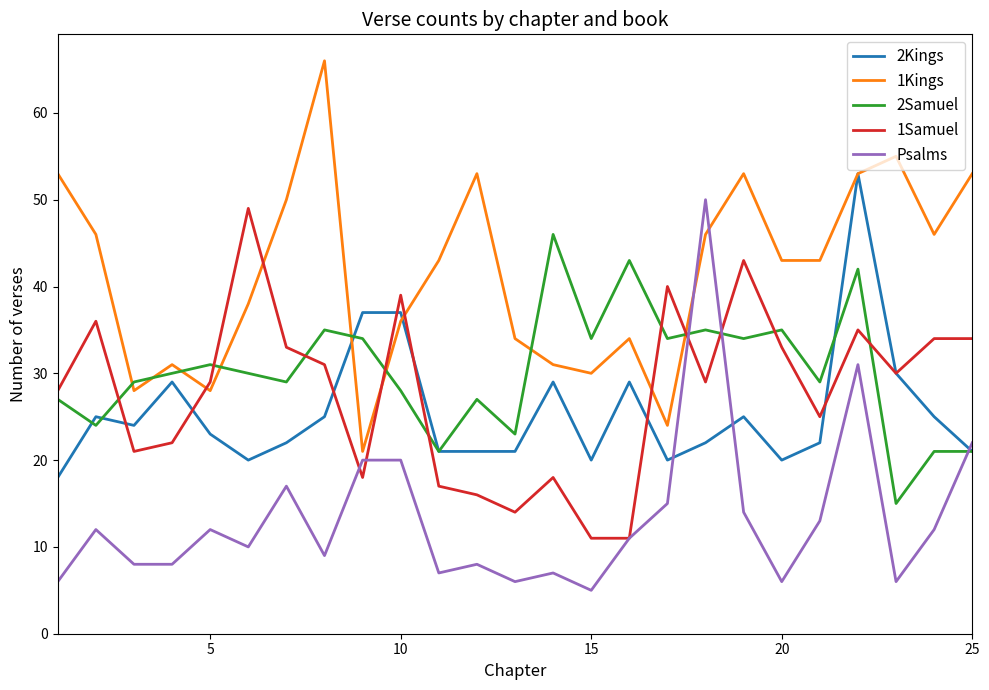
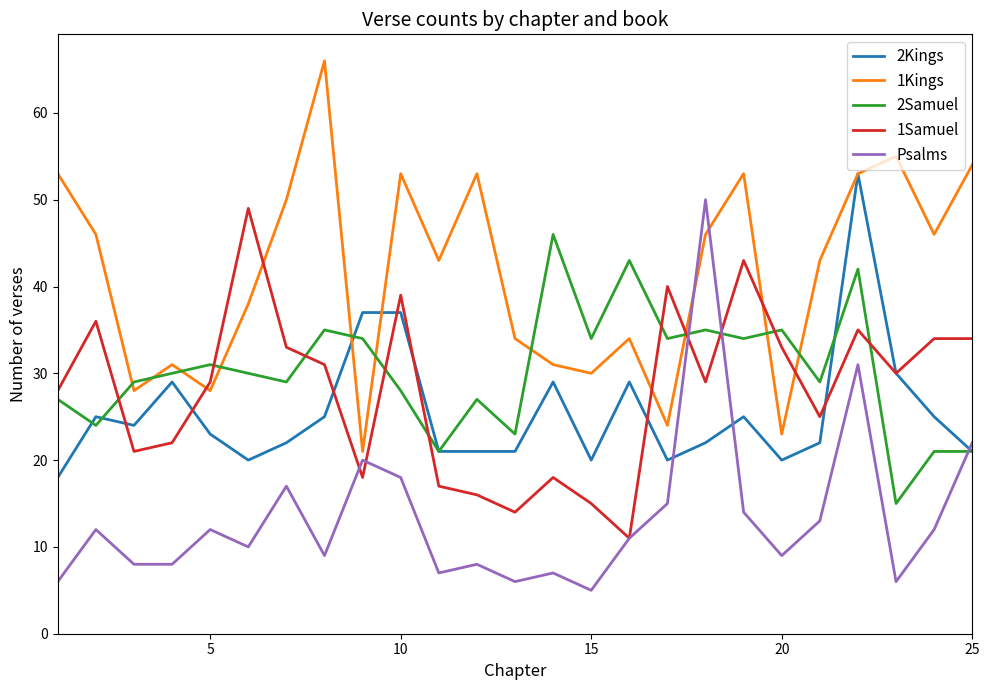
  {
    "2Kings": {
      "5": 23,
      "10": 37,
      "15": 20,
      "20": 20
    },
    "1Kings": {
      "5": 28,
-     "10": 36,
+     "10": 53,
      "15": 30,
-     "20": 43,
-     "25": 53
+     "20": 23,
+     "25": 54
    },
    "2Samuel": {
      "5": 31,
      "10": 28,
      "15": 34,
      "20": 35
    },
    "1Samuel": {
      "5": 29,
      "10": 39,
-     "15": 11,
+     "15": 15,
      "20": 33,
      "25": 34
    },
    "Psalms": {
      "5": 12,
-     "10": 20,
+     "10": 18,
      "15": 5,
-     "20": 6,
+     "20": 9,
      "25": 22
    }
  }
